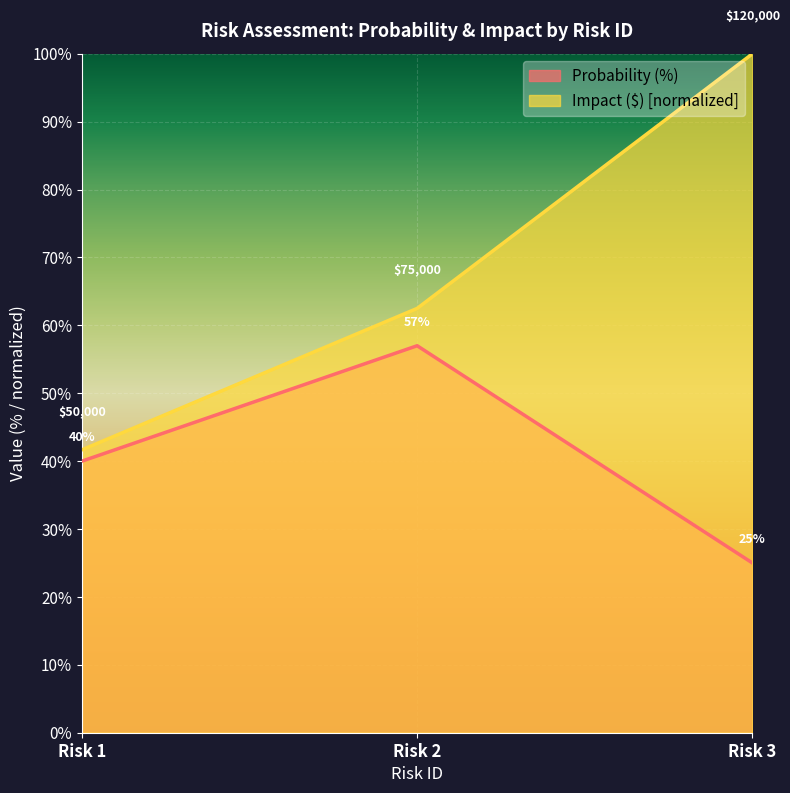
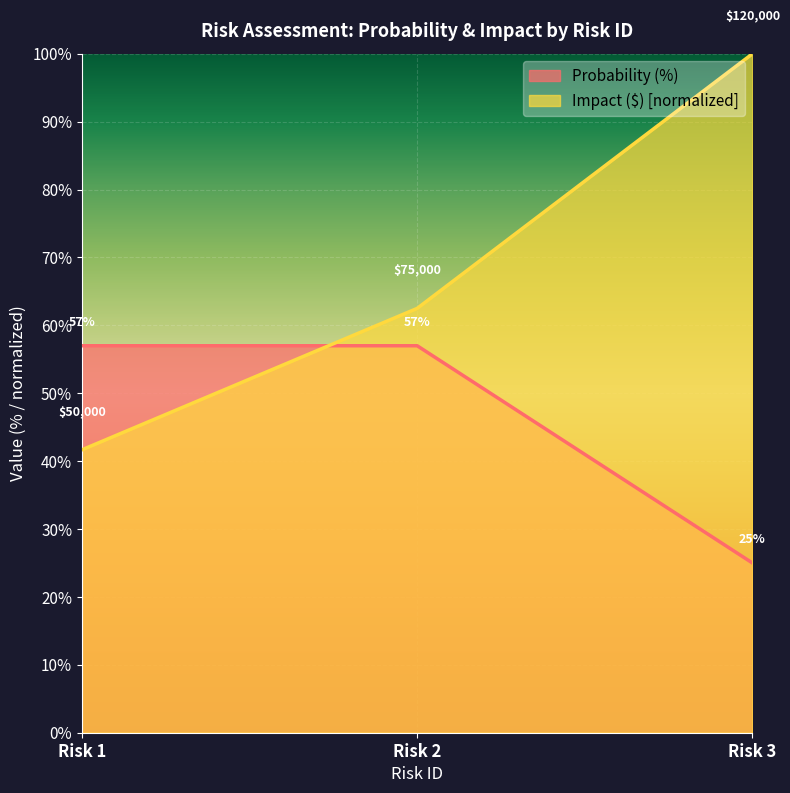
  {
    "Probability (%)": {
-     "Risk 1": "40%",
+     "Risk 1": "57%",
      "Risk 2": "57%",
      "Risk 3": "25%"
    },
    "Impact ($) [normalized]": {
      "Risk 3": "100%"
    }
  }
